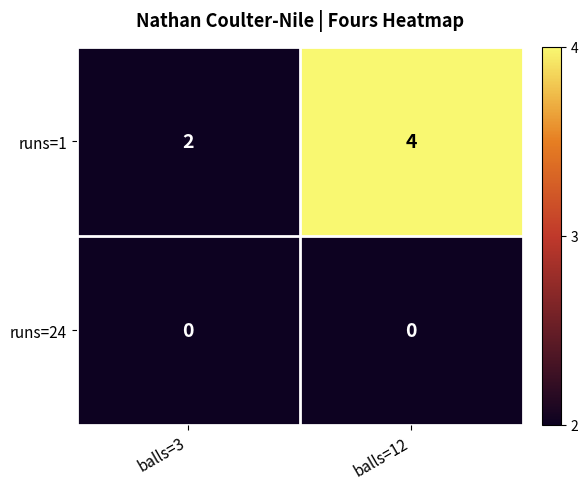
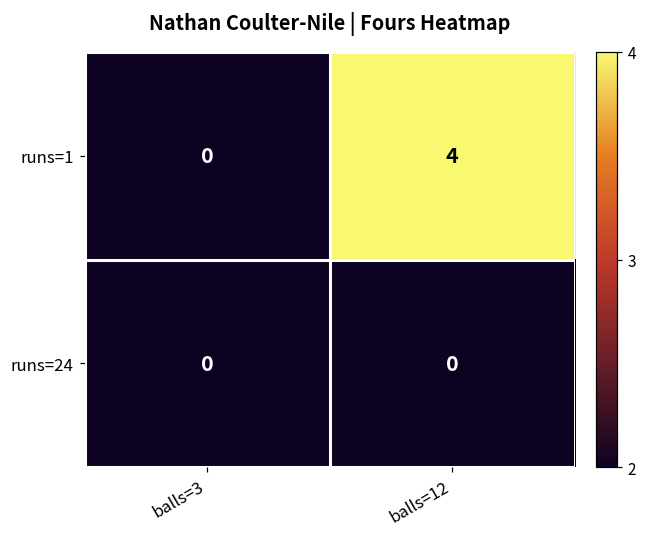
  {
    "runs=1": {
-     "balls=3": 2,
+     "balls=3": 0,
      "balls=12": 4
    },
    "runs=24": {
      "balls=3": 0,
      "balls=12": 0
    }
  }
